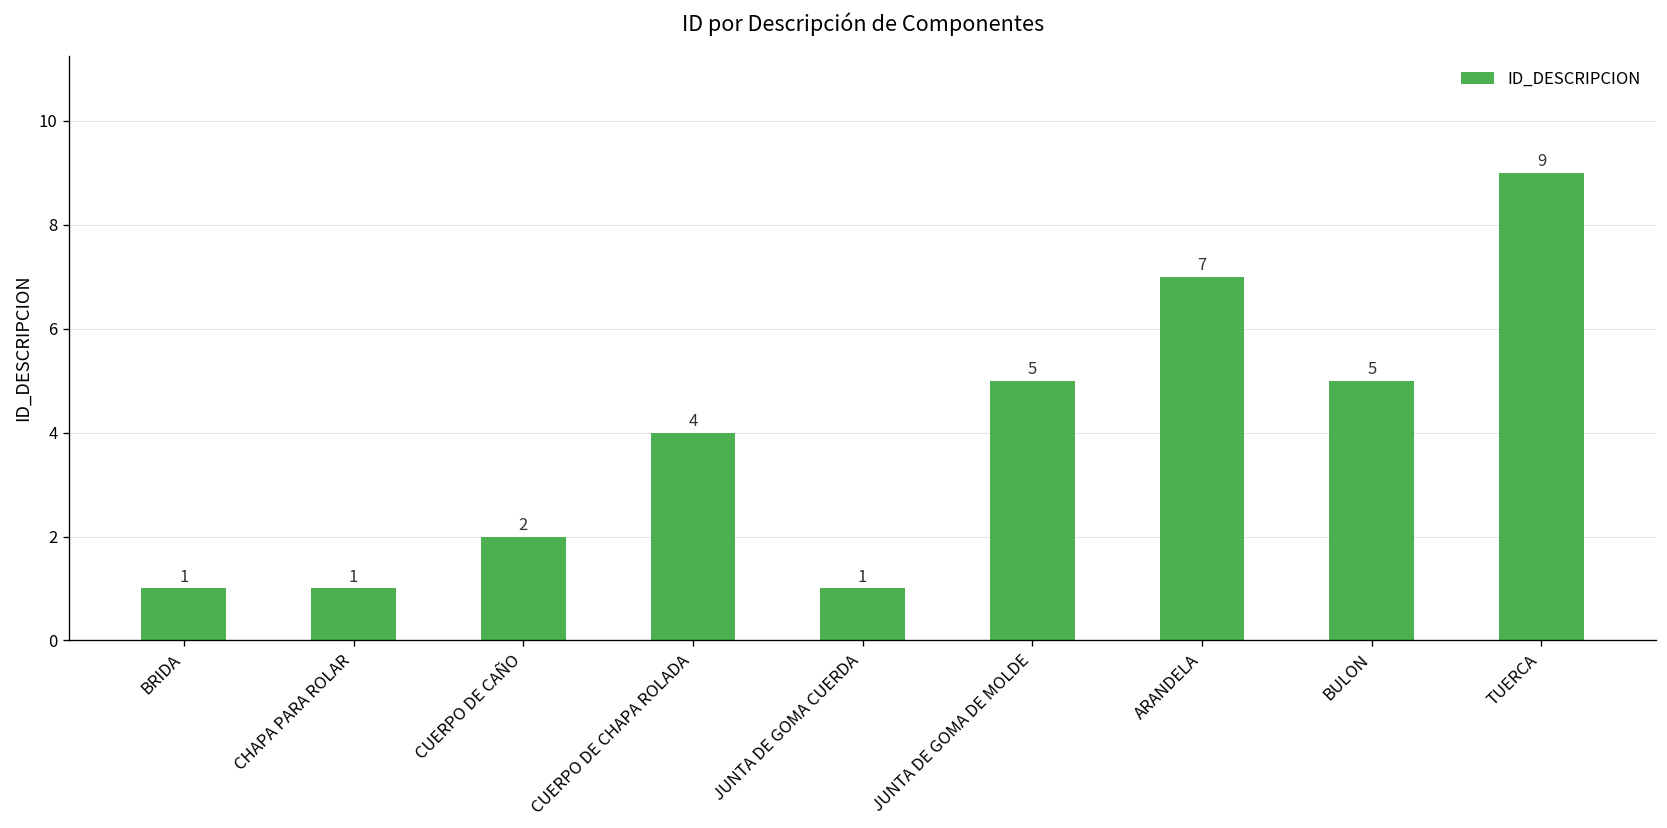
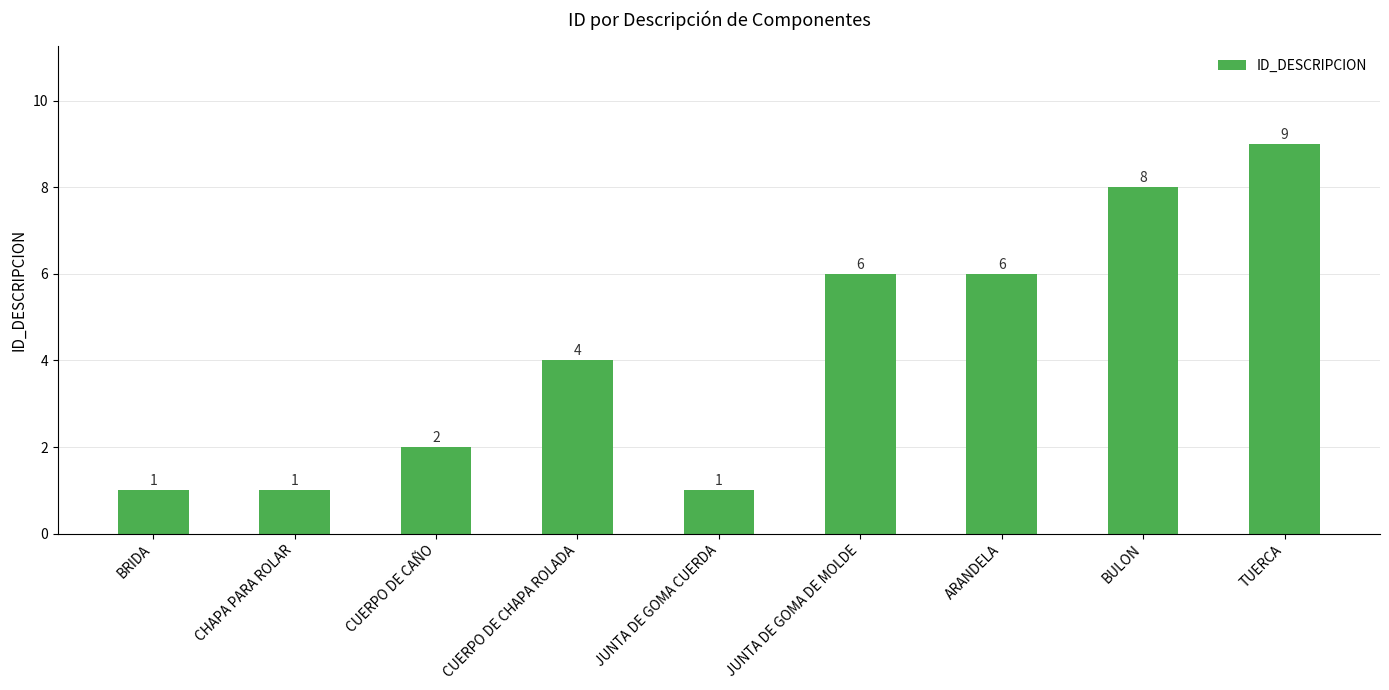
  {
    "BRIDA": 1,
    "CHAPA PARA ROLAR": 1,
    "CUERPO DE CAÑO": 2,
    "CUERPO DE CHAPA ROLADA": 4,
    "JUNTA DE GOMA CUERDA": 1,
-   "JUNTA DE GOMA DE MOLDE": 5,
-   "ARANDELA": 7,
-   "BULON": 5,
+   "JUNTA DE GOMA DE MOLDE": 6,
+   "ARANDELA": 6,
+   "BULON": 8,
    "TUERCA": 9
  }
